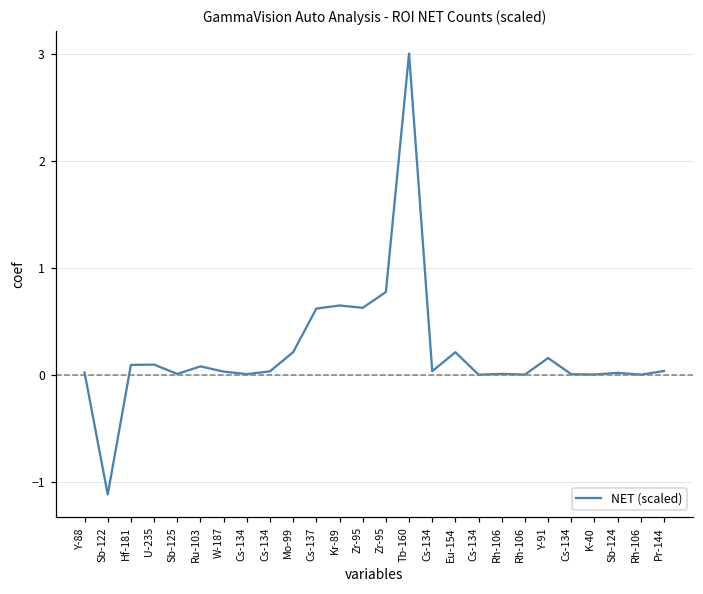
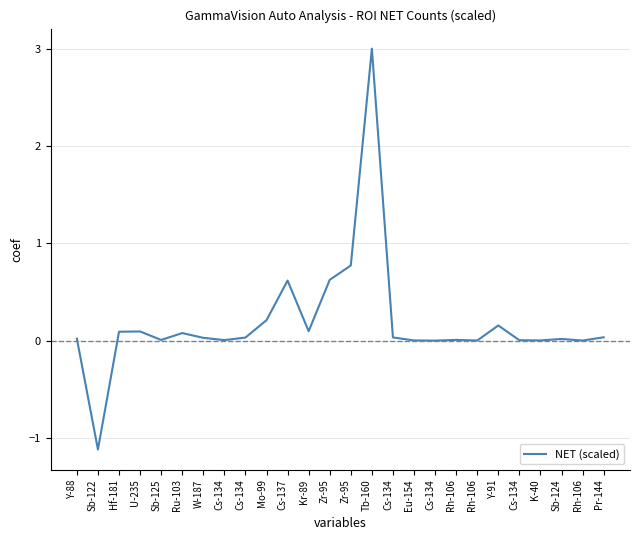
  {
    "Y-88": 0.0,
    "Sb-122": -1.1,
    "Hf-181": 0.1,
    "U-235": 0.1,
    "Sb-125": 0.0,
    "Ru-103": 0.1,
    "W-187": 0.0,
    "Mo-99": 0.2,
    "Cs-137": 0.6,
-   "Kr-89": 0.6,
+   "Kr-89": 0.1,
    "Tb-160": 3.0,
-   "Eu-154": 0.2,
+   "Eu-154": 0.0,
    "Y-91": 0.2,
    "K-40": 0.0,
    "Sb-124": 0.0,
    "Pr-144": 0.0
  }
